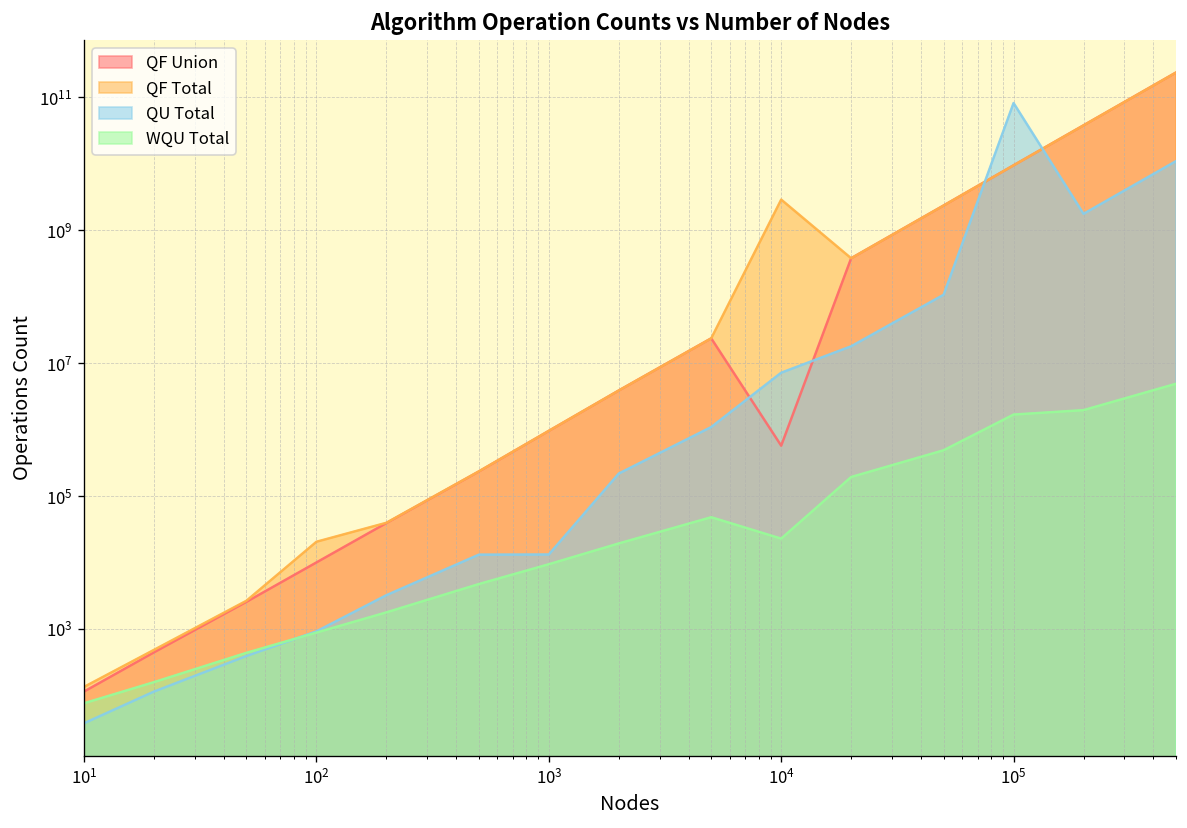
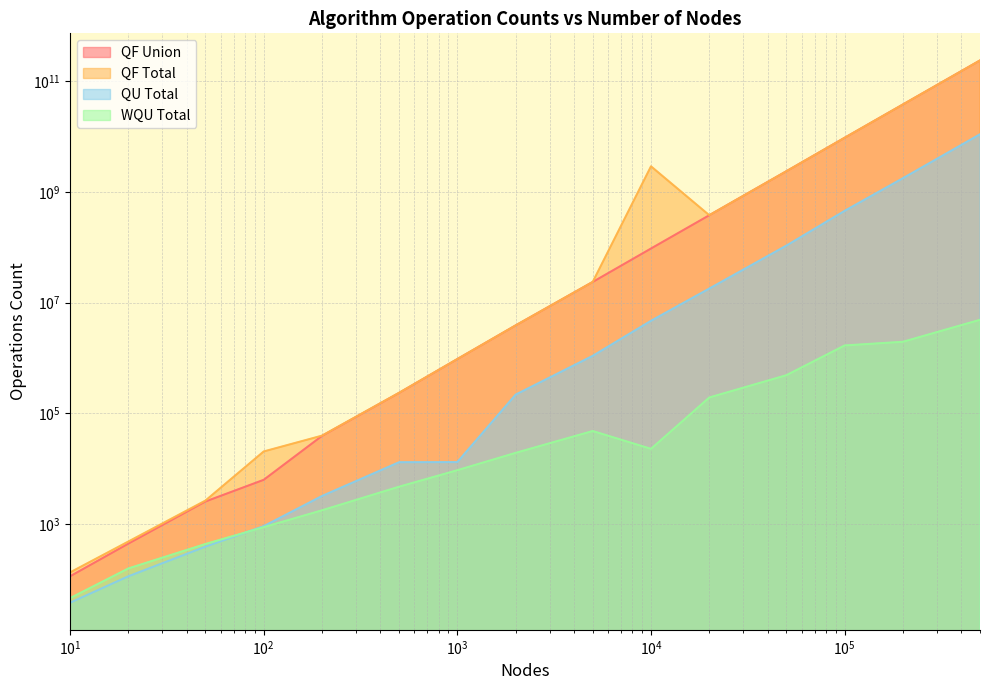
  {
    "QF Union": {
      "10^1": 110,
-     "10^2": 10000,
-     "10^4": 600000
+     "10^2": 6000,
+     "10^4": 100000000
    },
    "QF Total": {
      "10^1": 130,
      "10^2": 20000,
      "10^4": 3000000000
    },
    "QU Total": {
      "10^1": 40,
      "10^3": 13000,
-     "10^4": 7000000,
-     "10^5": 80000000000
+     "10^4": 5000000,
+     "10^5": 500000000
    },
    "WQU Total": {
-     "10^1": 80,
+     "10^1": 50,
      "10^3": 9000,
      "10^4": 23000,
      "10^5": 1700000
    }
  }
